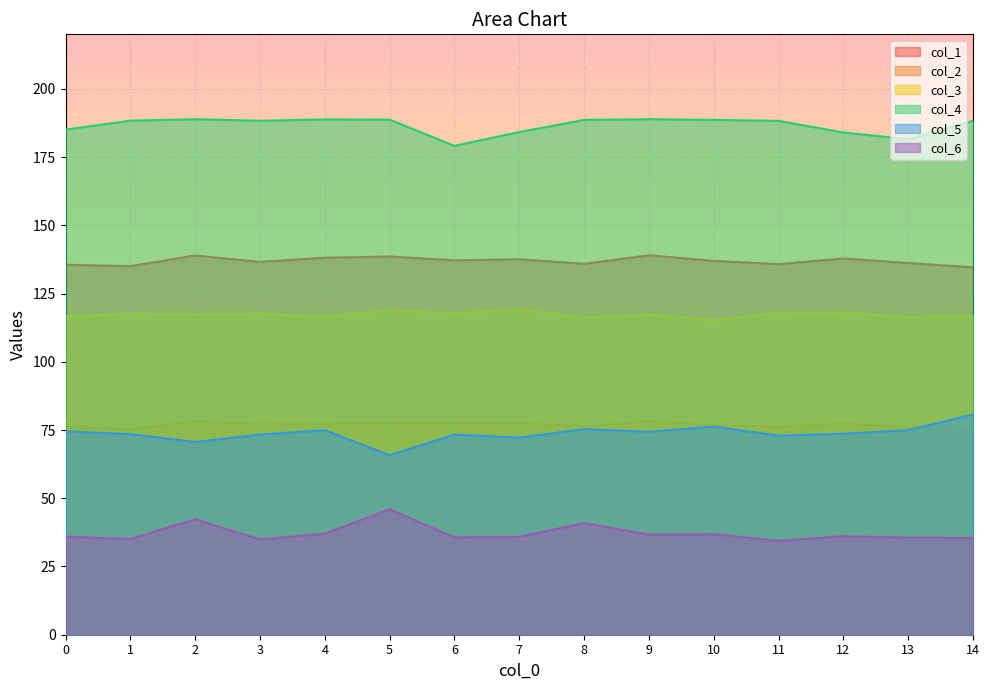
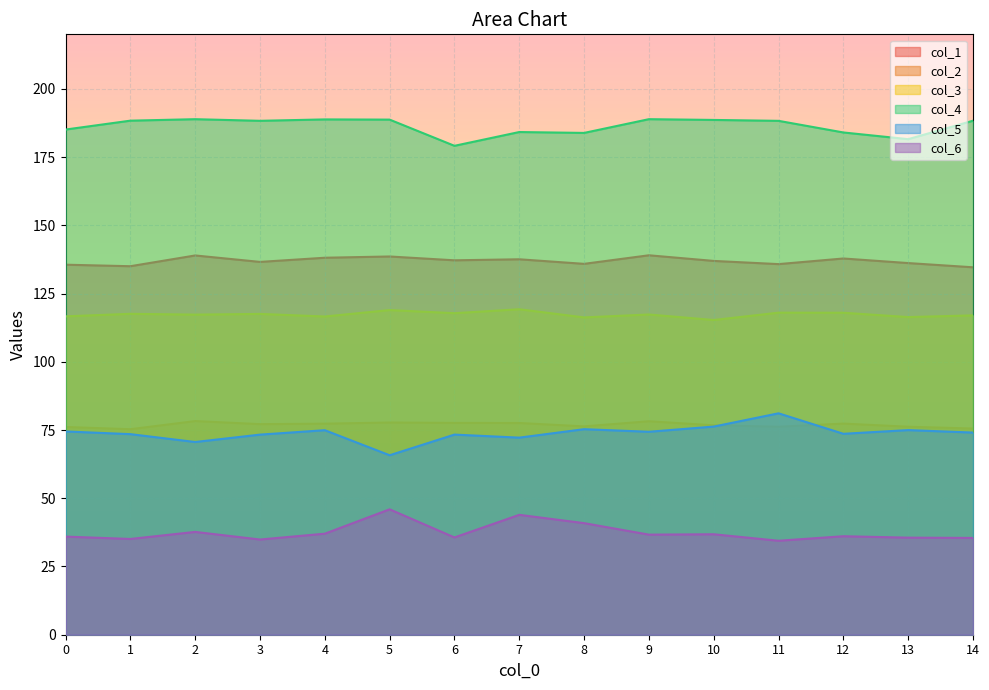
  {
    "col_4": {
      "0": 185,
      "1": 188,
      "2": 189,
      "3": 188,
      "4": 189,
      "5": 189,
      "6": 179,
      "7": 184,
-     "8": 189,
+     "8": 184,
      "9": 189,
      "10": 189,
      "11": 188,
      "12": 184,
      "14": 188
    },
    "col_5": {
      "0": 74,
      "1": 73,
      "2": 71,
      "3": 73,
      "4": 75,
      "5": 66,
      "6": 73,
      "7": 72,
      "8": 75,
      "9": 74,
-     "11": 73,
+     "11": 81,
      "12": 74,
      "13": 75,
-     "14": 81
+     "14": 74
    },
    "col_6": {
      "0": 36,
      "1": 35,
-     "2": 42,
+     "2": 38,
      "3": 35,
      "4": 37,
      "5": 46,
      "6": 36,
-     "7": 36,
+     "7": 44,
      "8": 41,
      "9": 37,
      "10": 37,
      "11": 34,
      "12": 36,
      "13": 36,
      "14": 35
    }
  }
